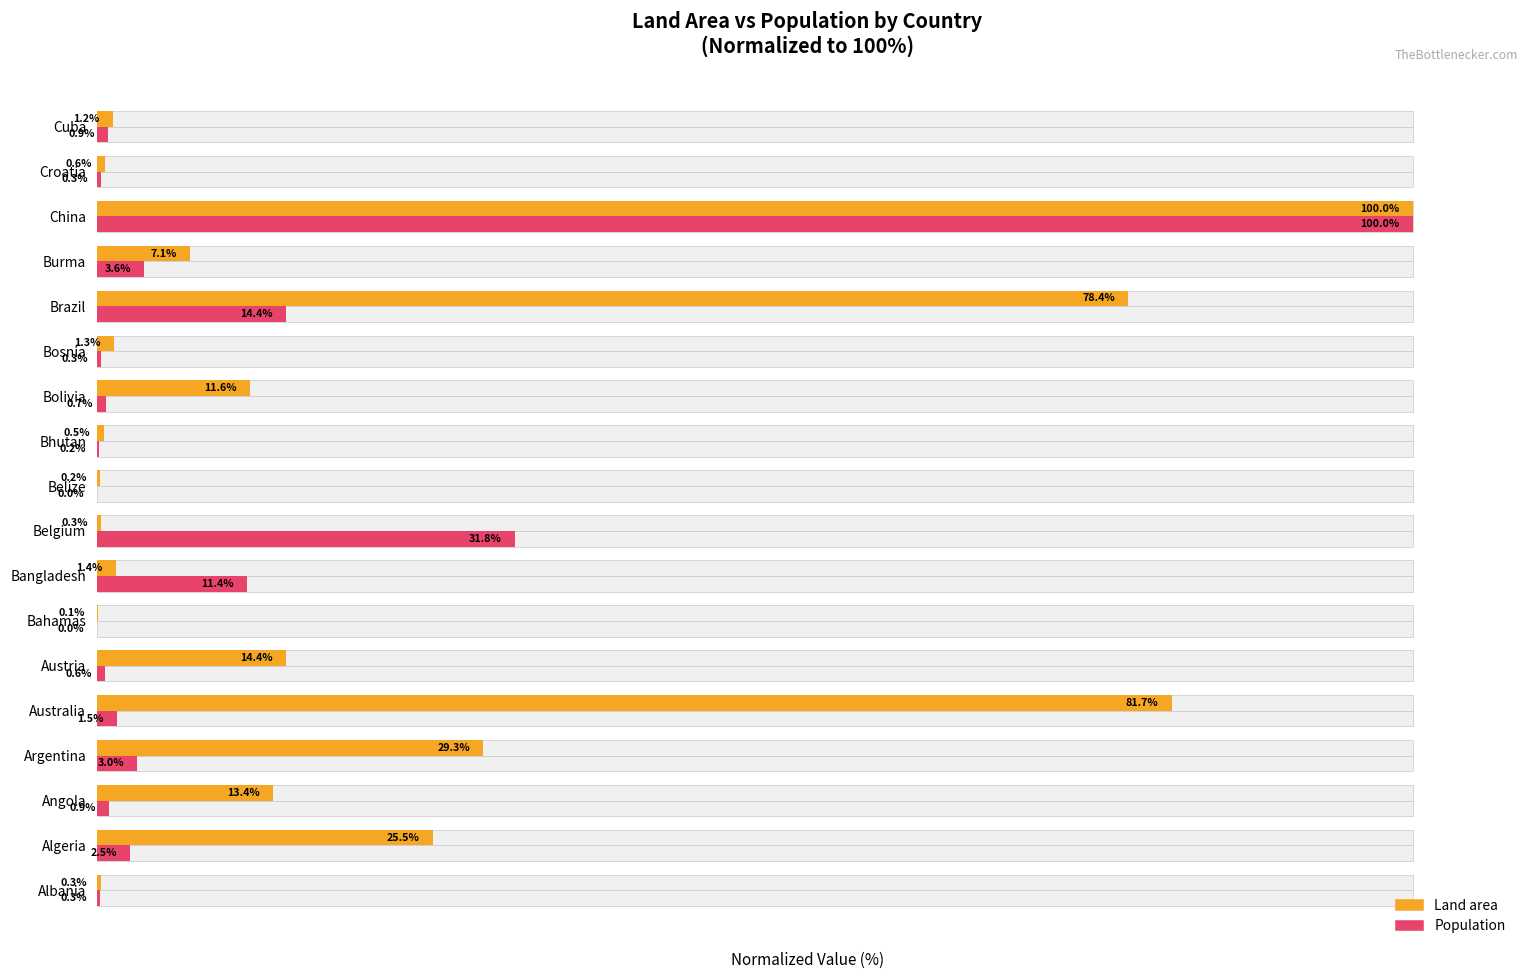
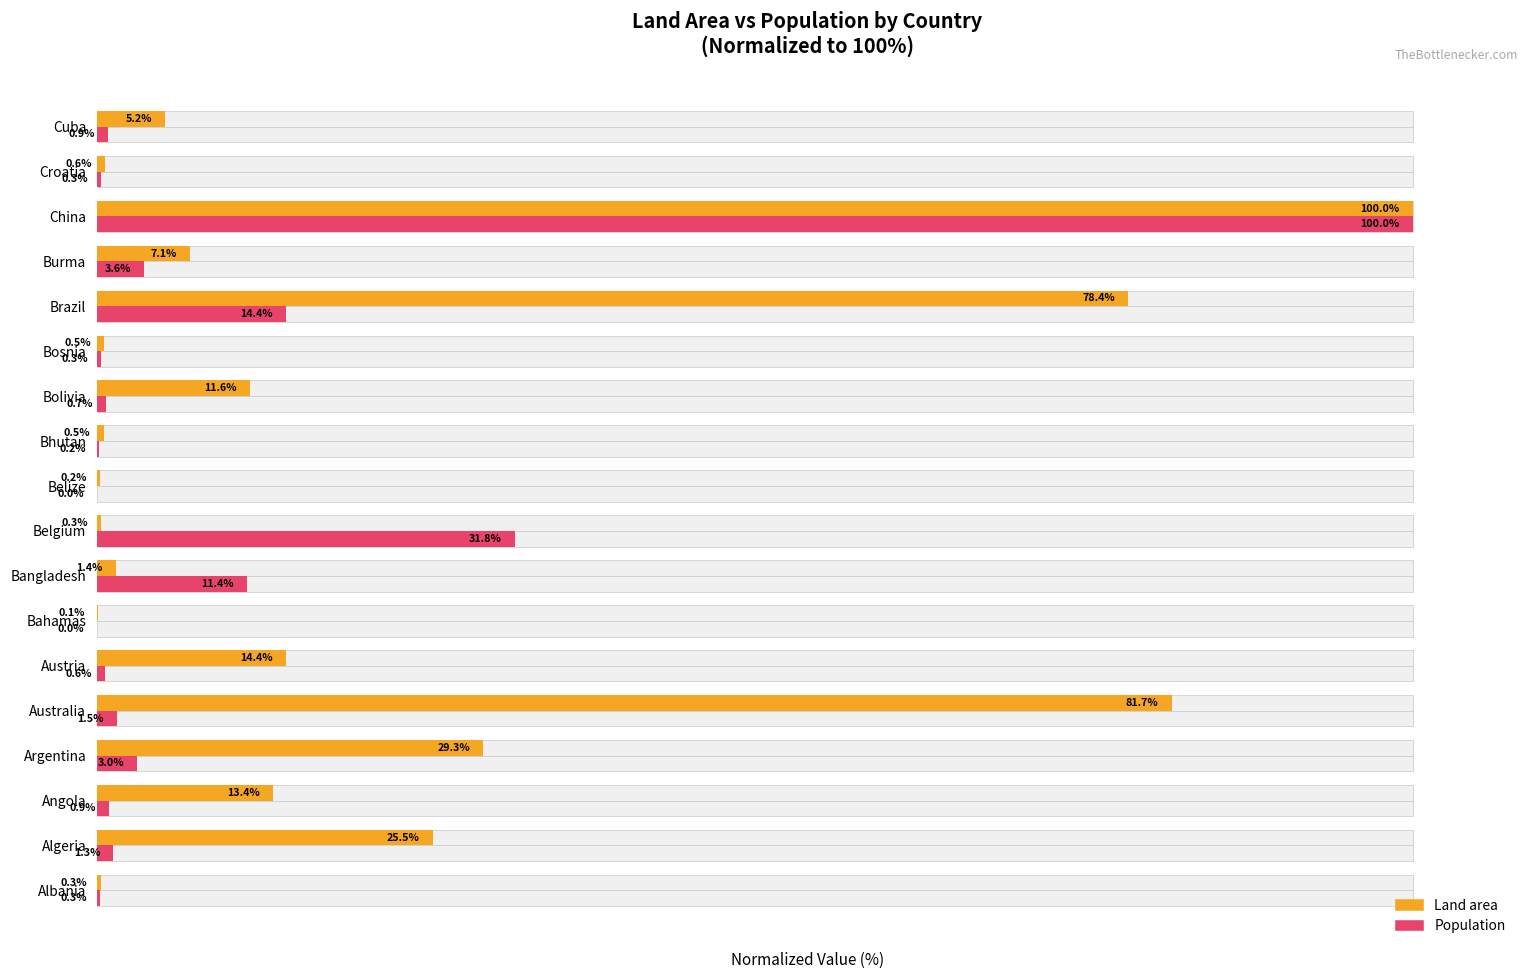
  {
    "Land area": {
-     "Cuba": "1.2%",
+     "Cuba": "5.2%",
      "China": "100.0%",
-     "Bosnia": "1.3%",
+     "Bosnia": "0.5%",
      "Bahamas": "0.1%"
    },
    "Population": {
      "China": "100.0%",
      "Belize": "0.0%",
      "Bahamas": "0.0%",
-     "Algeria": "2.5%"
+     "Algeria": "1.3%"
    }
  }
